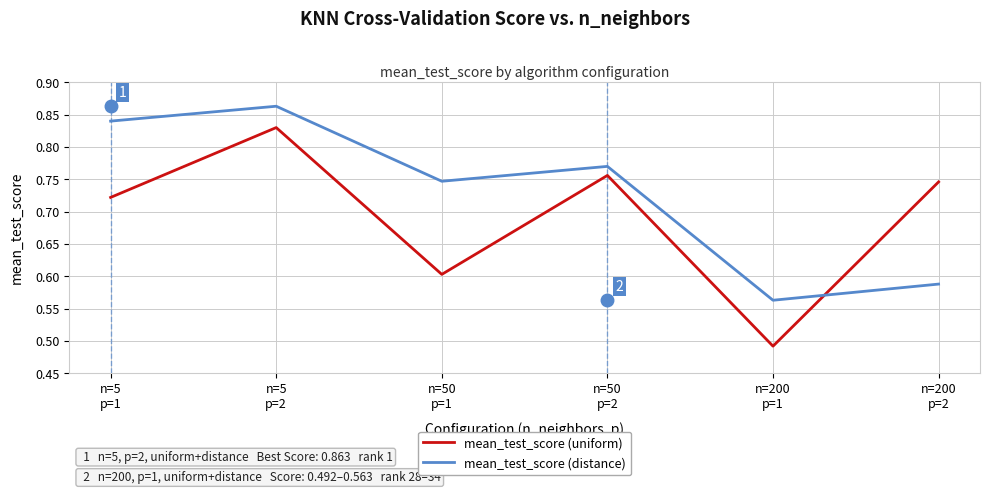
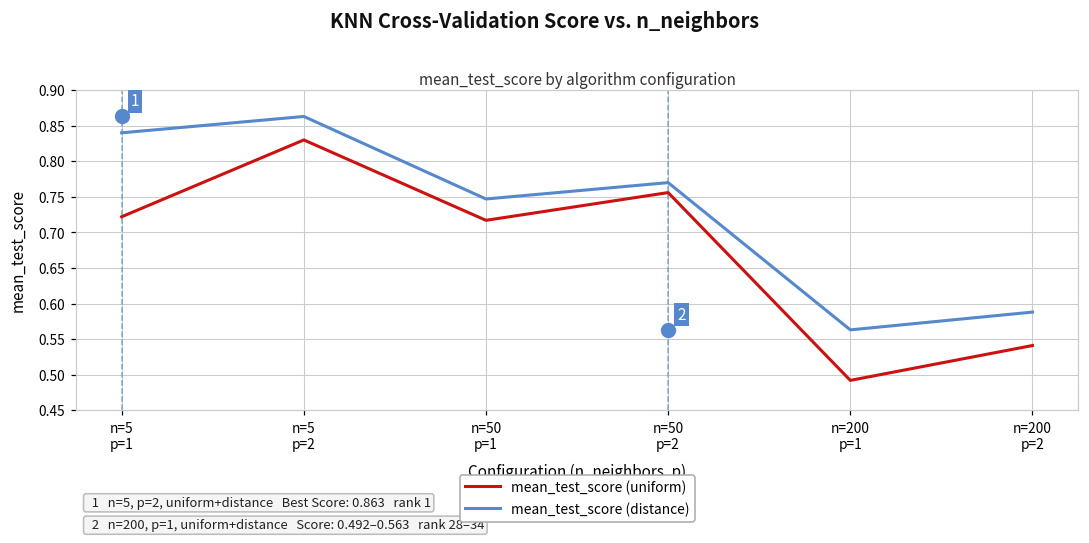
  {
    "mean_test_score (uniform)": {
      "n=5 p=1": 0.72,
      "n=5 p=2": 0.83,
-     "n=50 p=1": 0.60,
+     "n=50 p=1": 0.72,
      "n=50 p=2": 0.76,
      "n=200 p=1": 0.49,
-     "n=200 p=2": 0.75
+     "n=200 p=2": 0.54
    }
  }
